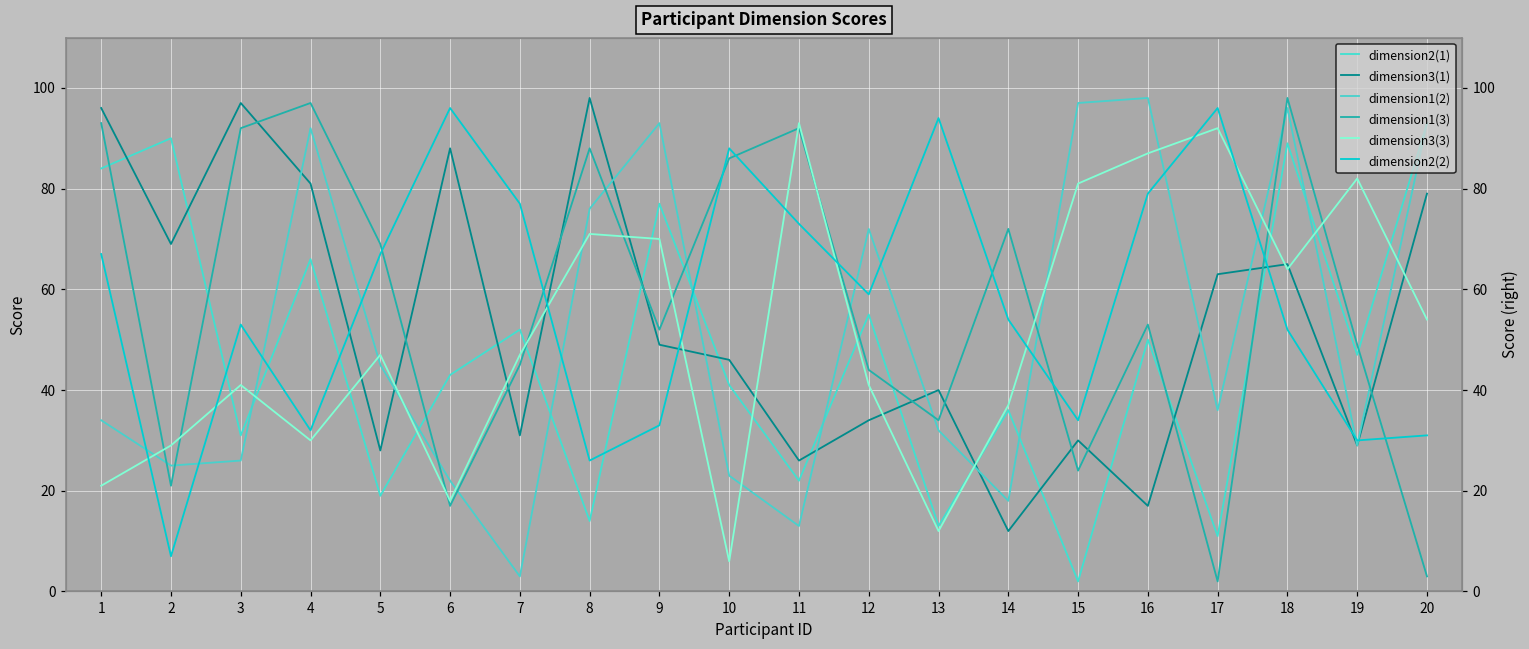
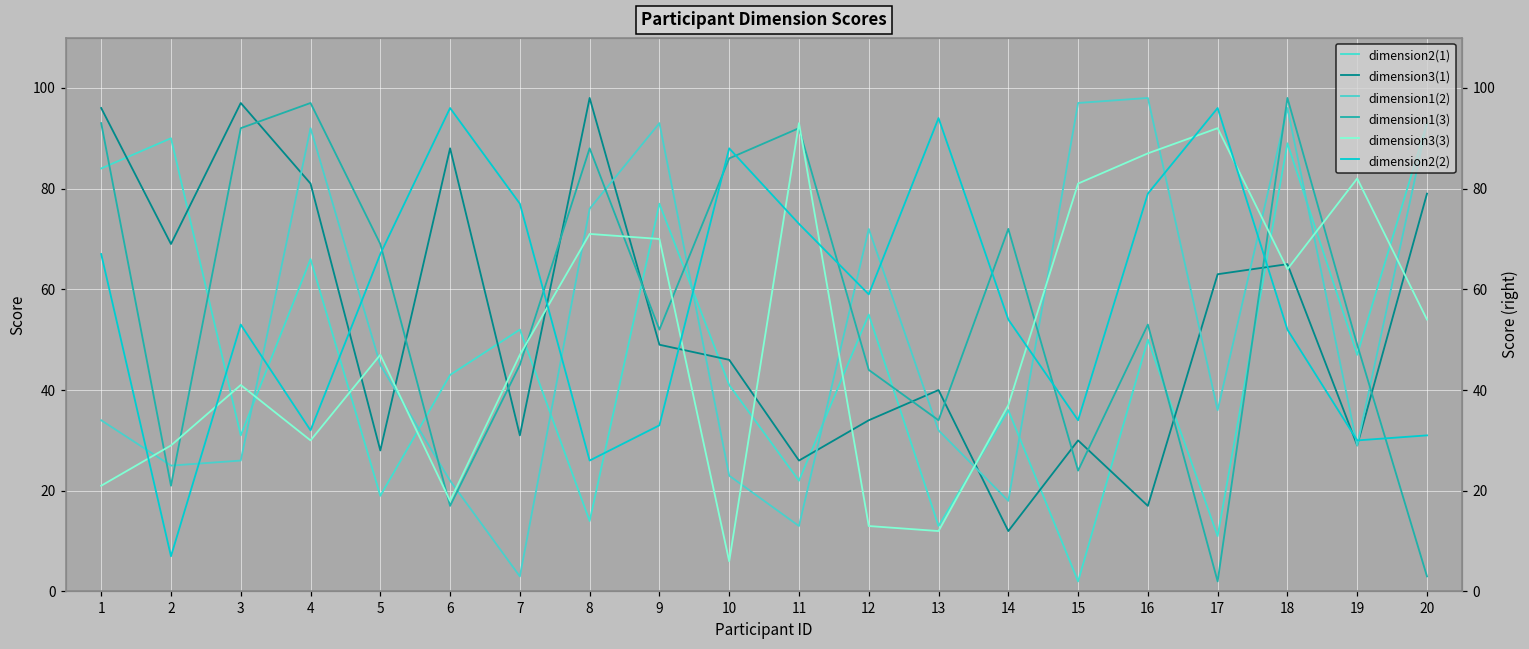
  {
    "dimension3(3)": {
      "1": 21,
      "2": 29,
      "3": 41,
      "4": 30,
      "5": 47,
      "6": 18,
      "7": 47,
      "8": 71,
      "9": 70,
      "10": 6,
      "11": 93,
-     "12": 41,
+     "12": 13,
      "13": 12,
      "14": 37,
      "15": 81,
      "16": 87,
      "17": 92,
      "18": 64,
      "19": 82,
      "20": 54
    }
  }
